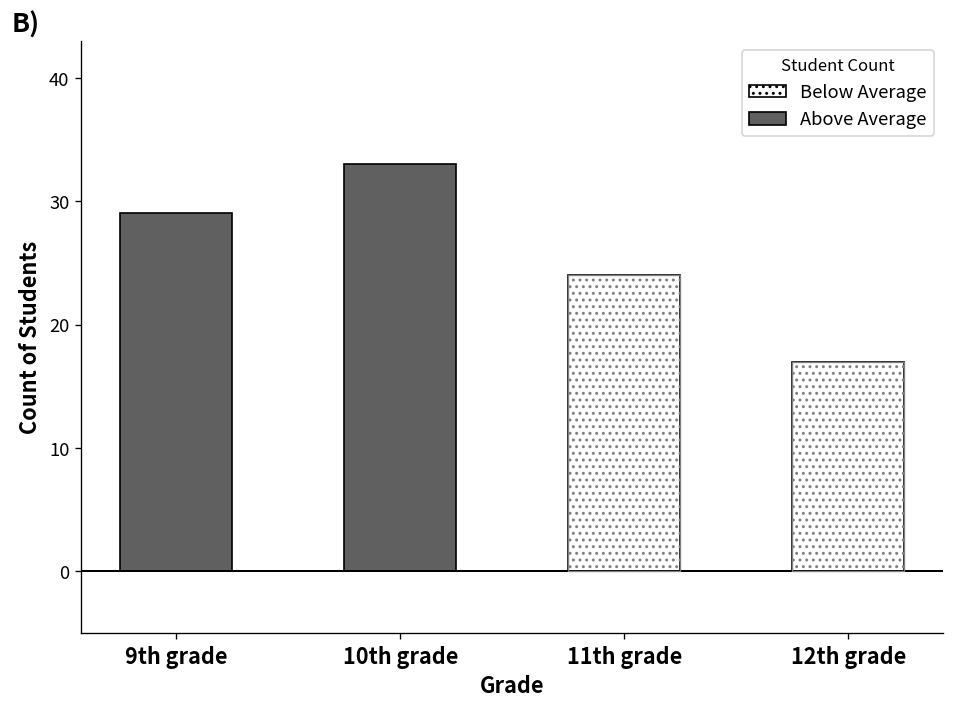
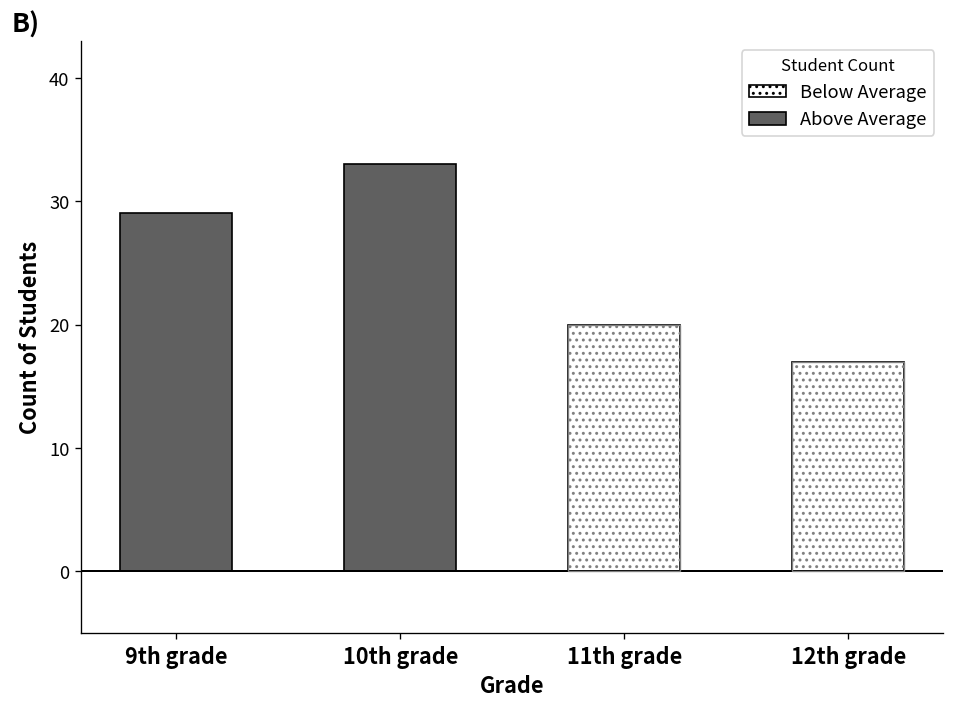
  {
    "9th grade": 29,
    "10th grade": 33,
-   "11th grade": 24,
+   "11th grade": 20,
    "12th grade": 17
  }
